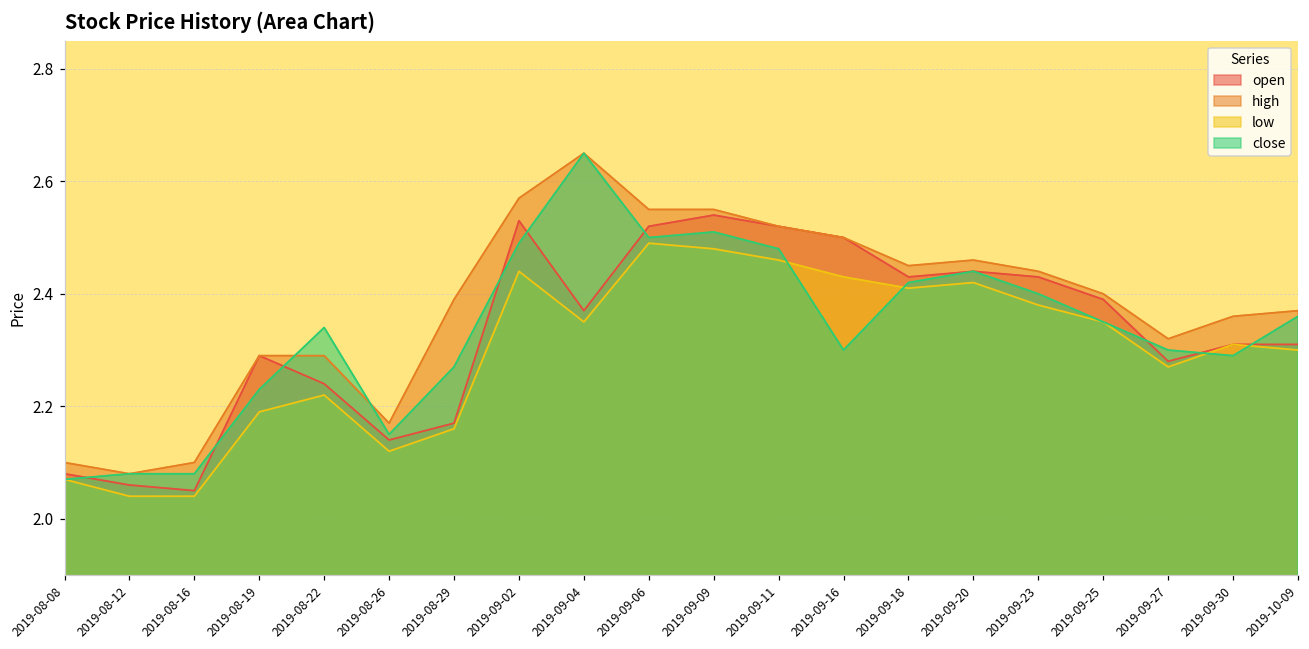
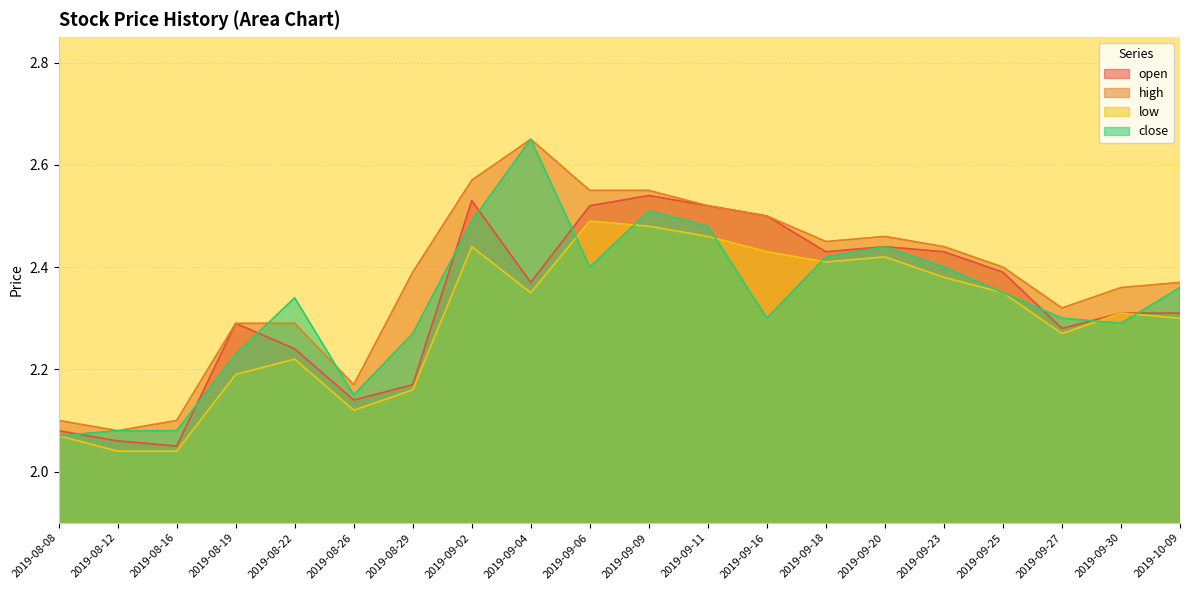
  {
    "close": {
      "2019-08-16": 2.08,
      "2019-08-19": 2.23,
      "2019-08-22": 2.34,
      "2019-08-26": 2.15,
      "2019-08-29": 2.27,
      "2019-09-02": 2.49,
-     "2019-09-06": 2.5,
+     "2019-09-06": 2.4,
      "2019-09-09": 2.51,
      "2019-09-11": 2.48,
      "2019-09-16": 2.3,
      "2019-09-18": 2.42,
      "2019-09-23": 2.4,
      "2019-09-27": 2.3,
      "2019-09-30": 2.29,
      "2019-10-09": 2.36
    }
  }
